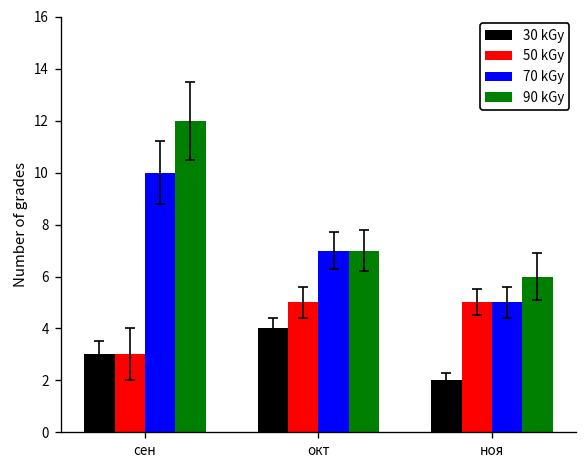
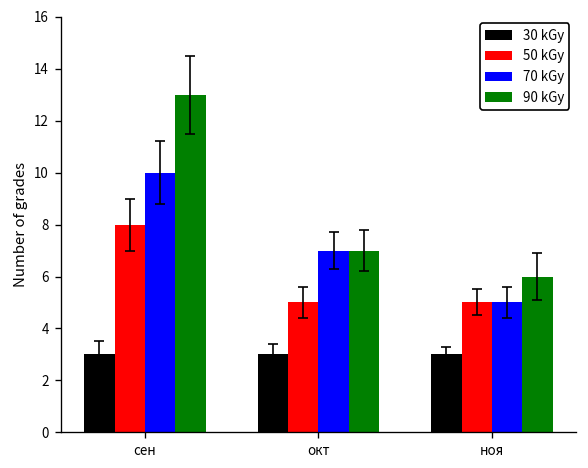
  {
    "30 kGy": {
      "сен": 3,
-     "окт": 4,
-     "ноя": 2
+     "окт": 3,
+     "ноя": 3
    },
    "50 kGy": {
-     "сен": 3,
+     "сен": 8,
      "окт": 5,
      "ноя": 5
    },
    "70 kGy": {
      "сен": 10,
      "окт": 7,
      "ноя": 5
    },
    "90 kGy": {
-     "сен": 12,
+     "сен": 13,
      "окт": 7,
      "ноя": 6
    }
  }
